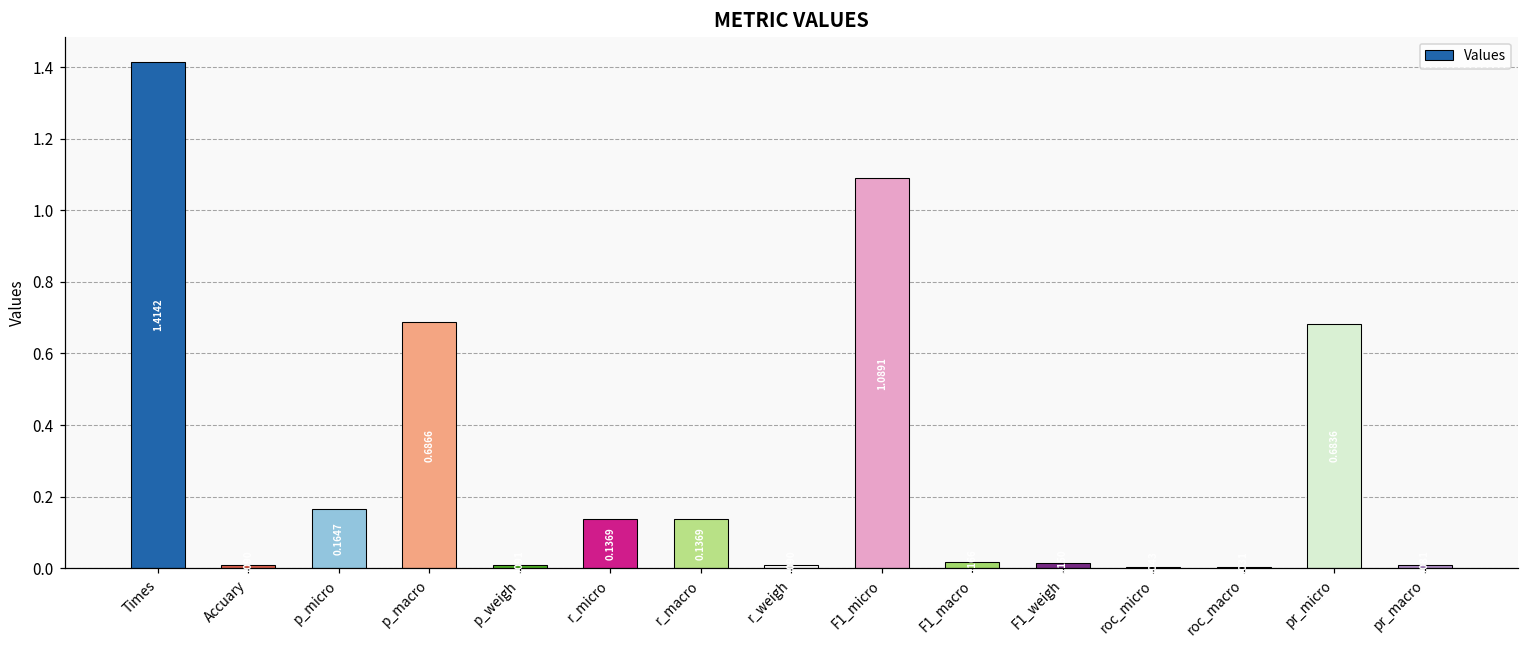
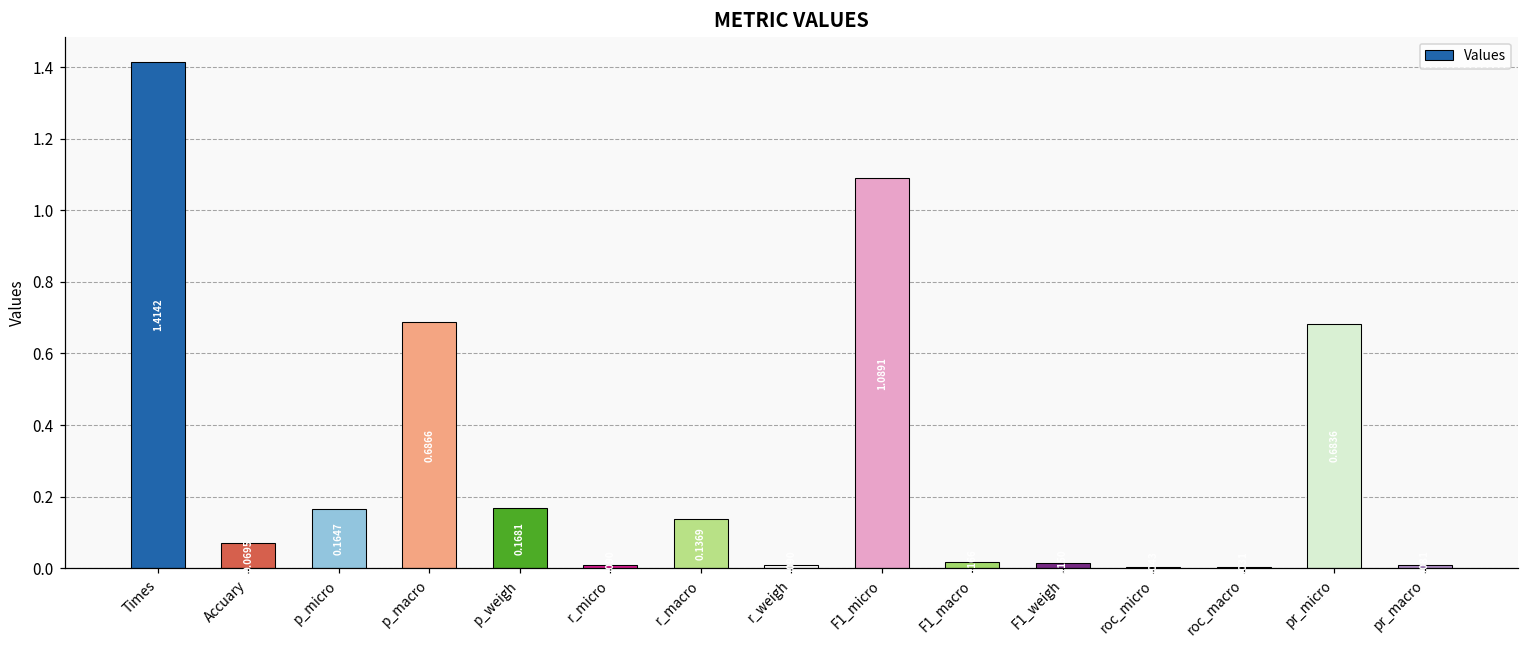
  {
-   "Accuary": 0.01,
-   "p_weigh": 0.01,
-   "r_micro": 0.14,
+   "Accuary": 0.07,
+   "p_weigh": 0.17,
+   "r_micro": 0.01,
    "r_weigh": 0.01,
    "F1_macro": 0.02,
    "F1_weigh": 0.02,
    "pr_micro": 0.68,
    "pr_macro": 0.01
  }
